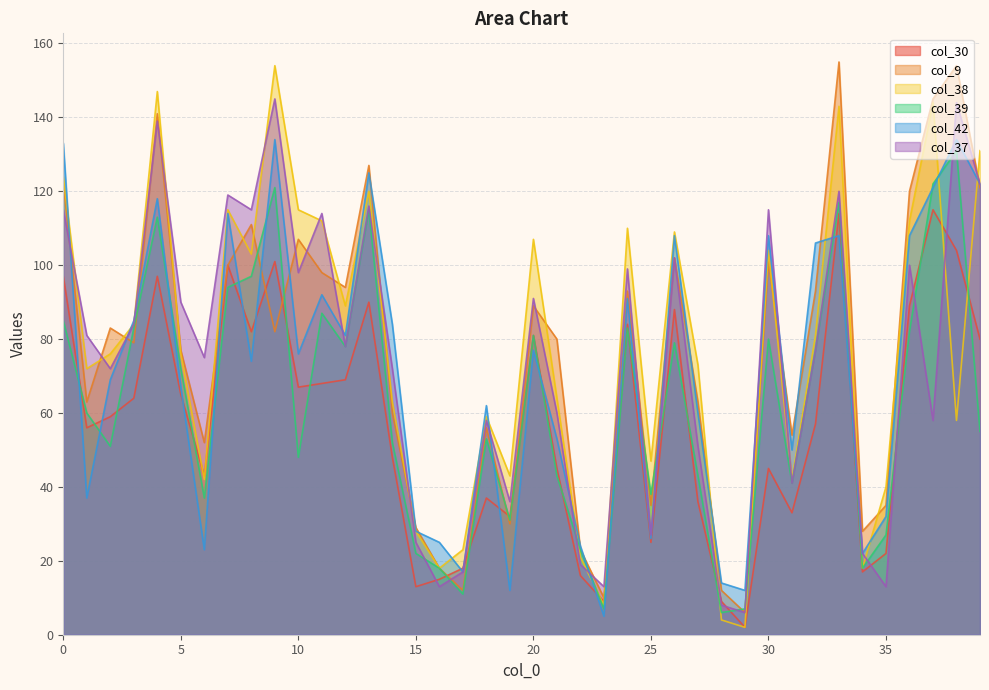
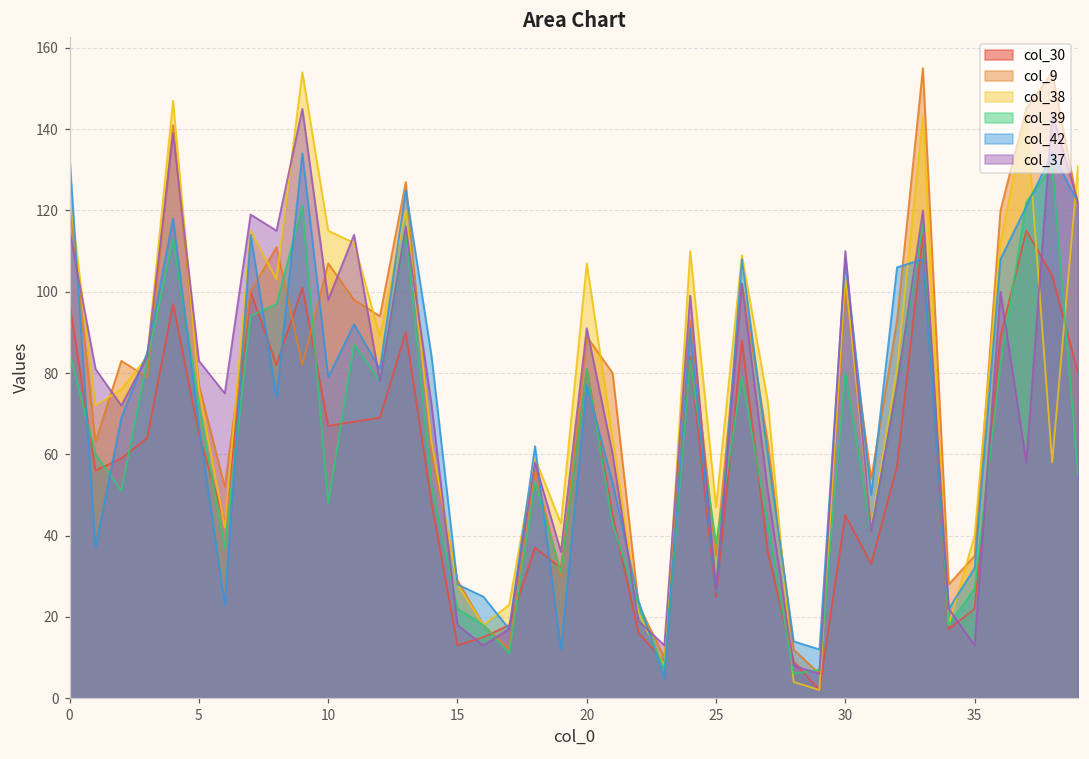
  {
    "col_39": {
      "0": 85,
      "5": 72,
      "10": 48,
      "15": 22,
      "25": 38,
      "30": 80,
      "35": 27
    },
    "col_42": {
      "0": 133,
      "5": 67,
-     "10": 76,
+     "10": 79,
      "20": 77,
      "25": 26,
      "30": 108,
      "35": 32
    },
    "col_37": {
      "0": 115,
-     "5": 90,
+     "5": 83,
      "10": 98,
-     "15": 25,
+     "15": 18,
      "20": 91,
      "25": 27,
-     "30": 115,
+     "30": 110,
      "35": 13
    }
  }
